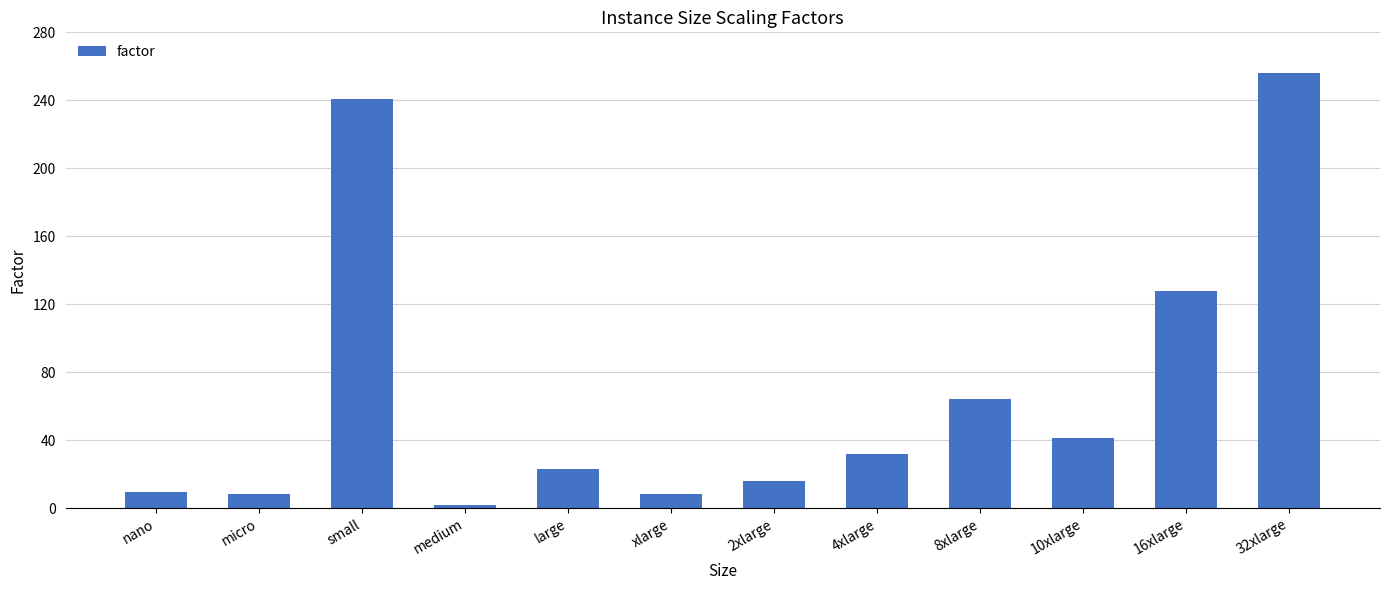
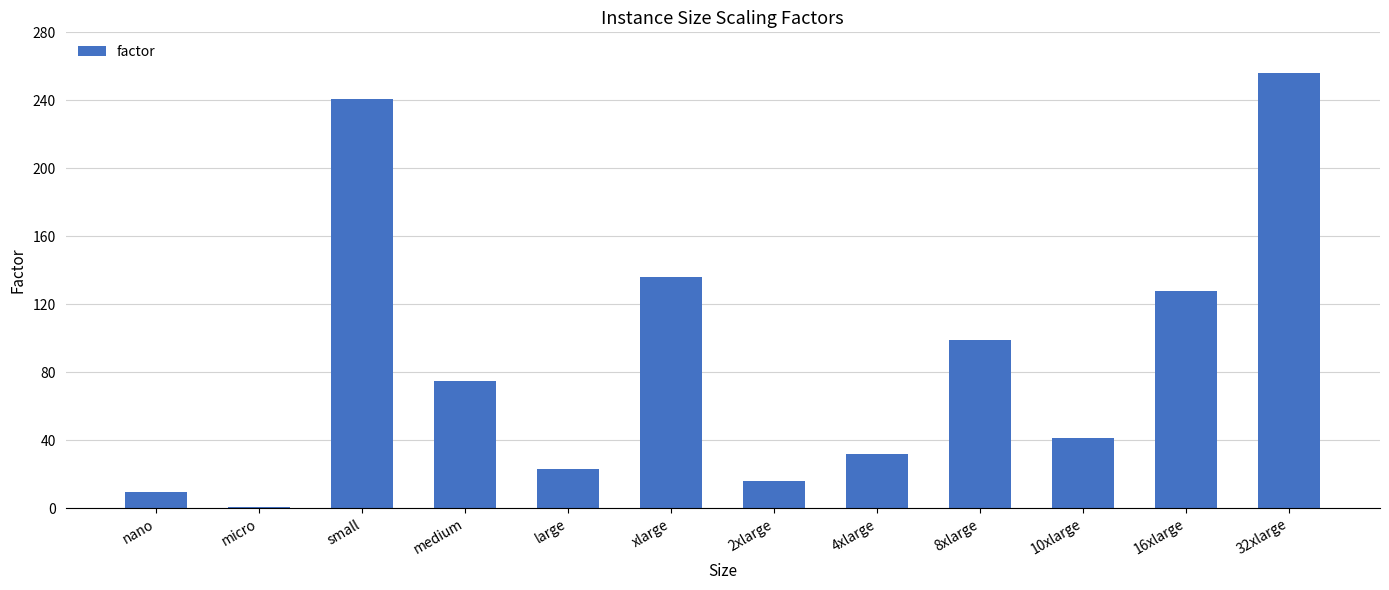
  {
    "nano": 10,
-   "micro": 8,
+   "micro": 1,
    "small": 241,
-   "medium": 2,
+   "medium": 75,
    "large": 23,
-   "xlarge": 8,
+   "xlarge": 136,
    "2xlarge": 16,
    "4xlarge": 32,
-   "8xlarge": 64,
+   "8xlarge": 99,
    "10xlarge": 41,
    "16xlarge": 128,
    "32xlarge": 256
  }
